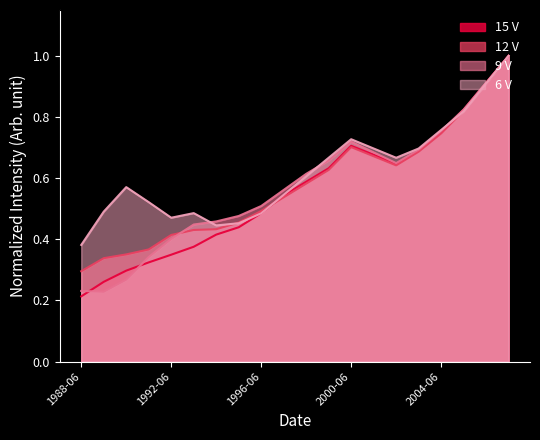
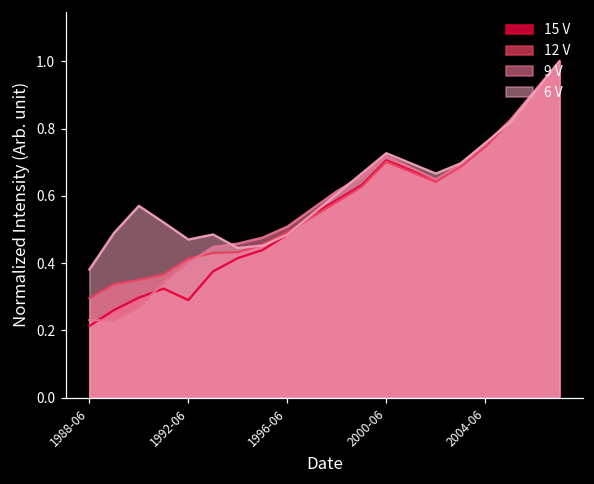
  {
    "15 V": {
      "1988-06": 0.21,
-     "1992-06": 0.35
+     "1992-06": 0.29
    },
    "12 V": {
      "1988-06": 0.30,
      "1992-06": 0.41
    }
  }
